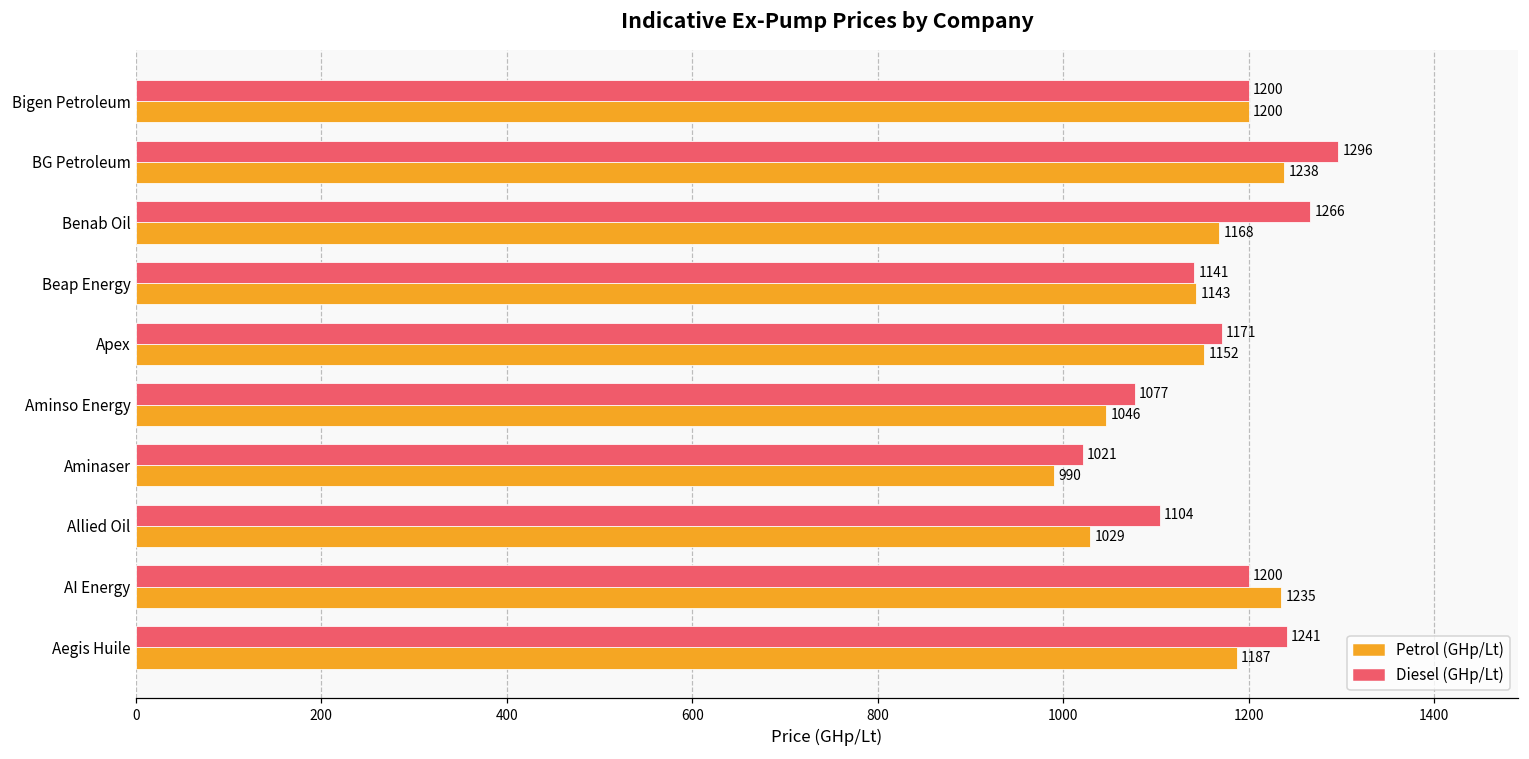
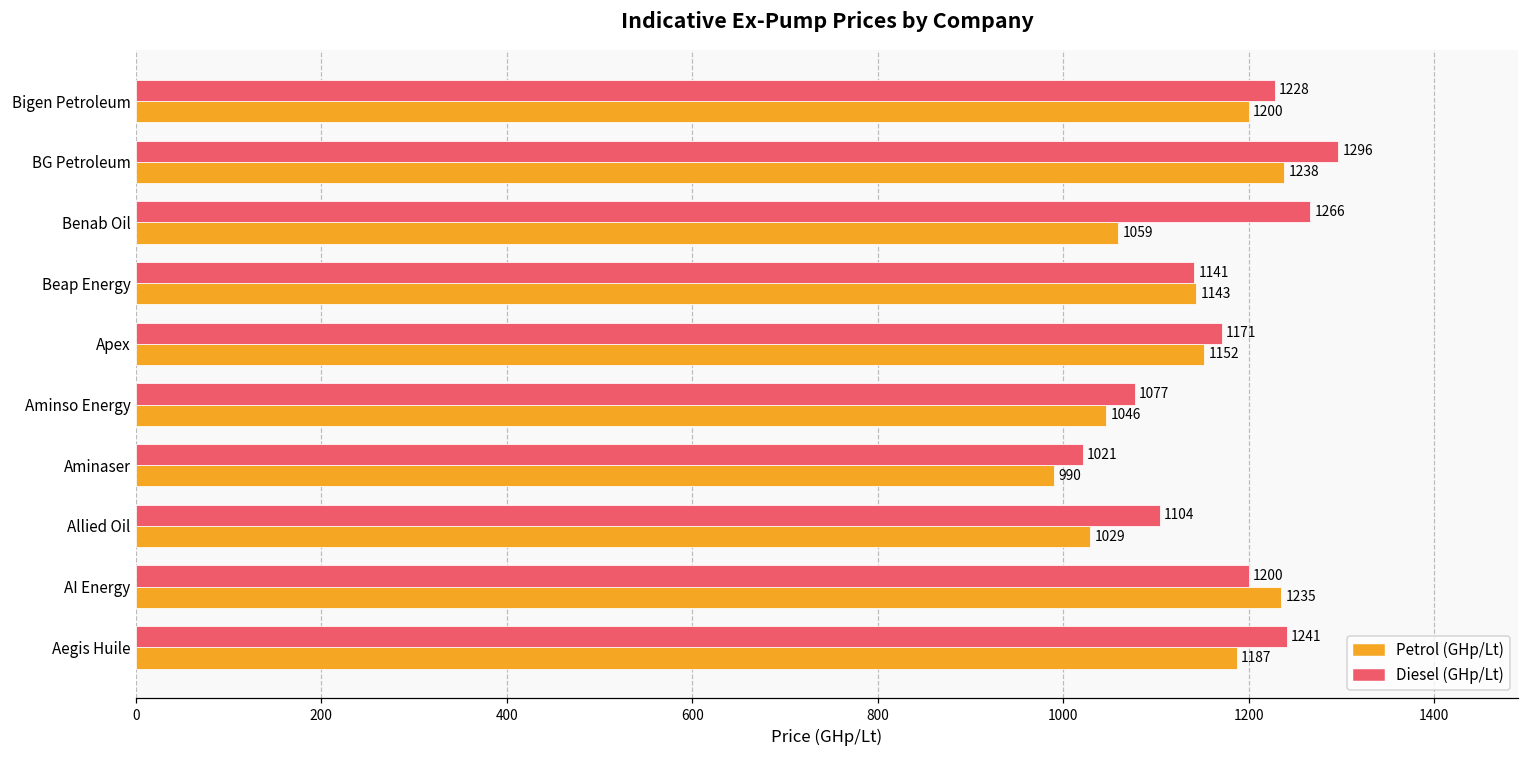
  {
    "Petrol (GHp/Lt)": {
      "Bigen Petroleum": 1200,
      "BG Petroleum": 1238,
-     "Benab Oil": 1168,
+     "Benab Oil": 1059,
      "Beap Energy": 1143,
      "Apex": 1152,
      "Aminso Energy": 1046,
      "Aminaser": 990,
      "Allied Oil": 1029,
      "AI Energy": 1235,
      "Aegis Huile": 1187
    },
    "Diesel (GHp/Lt)": {
-     "Bigen Petroleum": 1200,
+     "Bigen Petroleum": 1228,
      "BG Petroleum": 1296,
      "Benab Oil": 1266,
      "Beap Energy": 1141,
      "Apex": 1171,
      "Aminso Energy": 1077,
      "Aminaser": 1021,
      "Allied Oil": 1104,
      "AI Energy": 1200,
      "Aegis Huile": 1241
    }
  }
